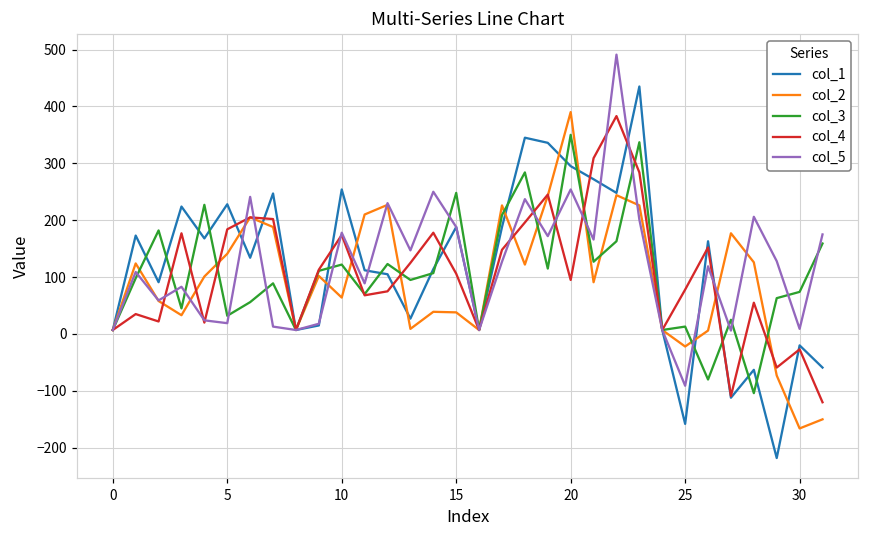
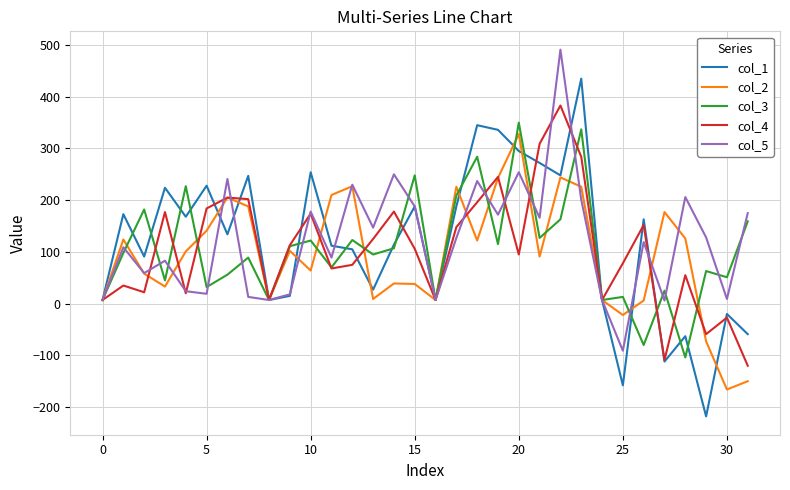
  {
    "col_1": {
      "5": 230,
      "10": 250,
      "20": 300,
      "25": -160,
      "30": -20
    },
    "col_2": {
      "5": 140,
      "10": 60,
      "15": 40,
-     "20": 390,
+     "20": 330,
      "25": -20,
      "30": -170
    },
    "col_3": {
      "5": 30,
      "10": 120,
      "15": 250,
      "20": 350,
      "25": 10,
-     "30": 70
+     "30": 50
    },
    "col_4": {
      "5": 180,
      "15": 110,
      "20": 100,
      "25": 80,
      "30": -30
    },
    "col_5": {
      "5": 20,
      "20": 250,
      "25": -90,
      "30": 10
    }
  }
